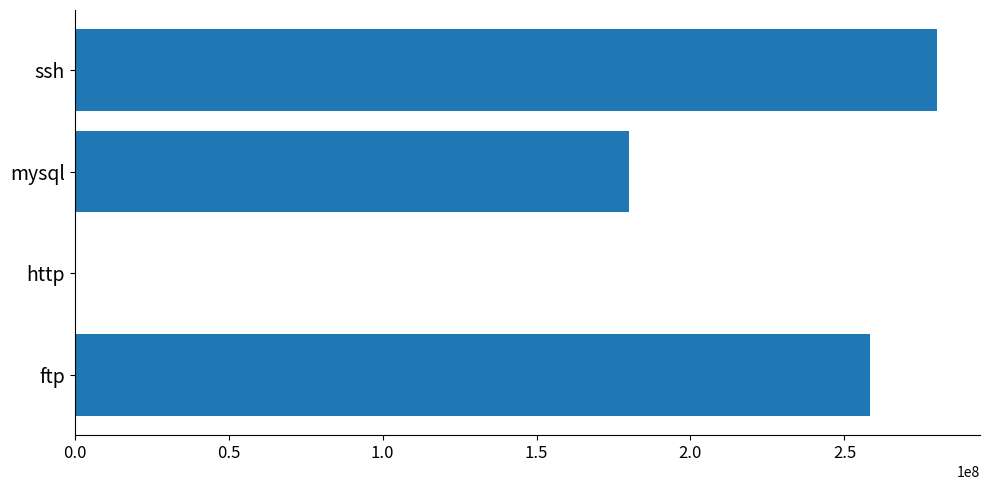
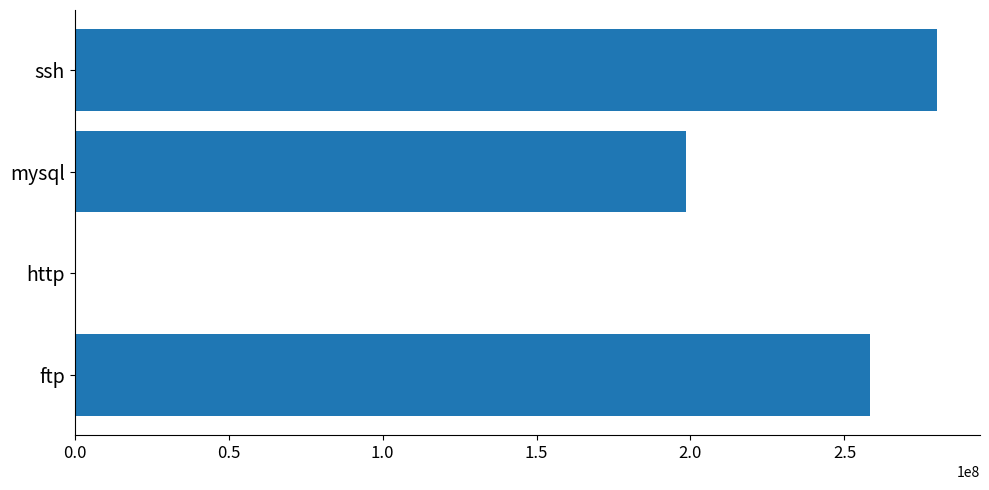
  {
    "ssh": 280000000,
-   "mysql": 180000000,
+   "mysql": 198000000,
    "ftp": 258000000
  }
